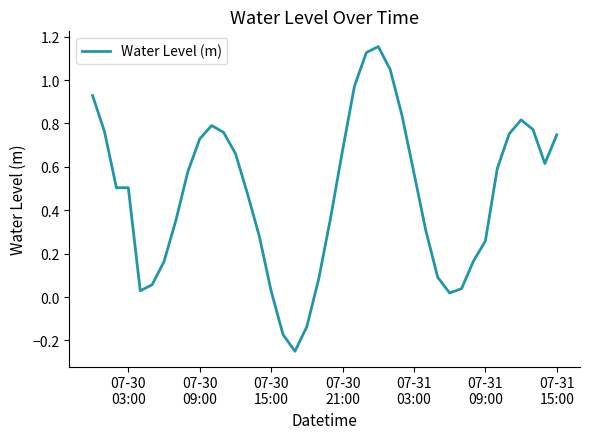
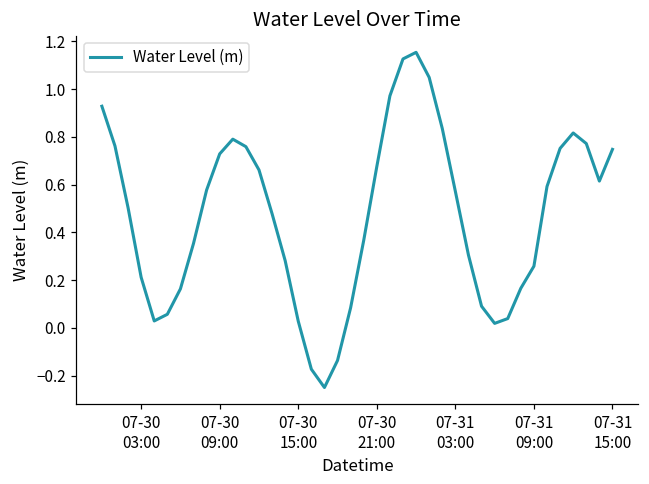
  {
-   "07-30 03:00": 0.50,
+   "07-30 03:00": 0.21,
    "07-30 09:00": 0.73,
    "07-30 15:00": 0.03,
    "07-30 21:00": 0.68,
    "07-31 03:00": 0.57,
    "07-31 09:00": 0.26,
    "07-31 15:00": 0.75
  }
